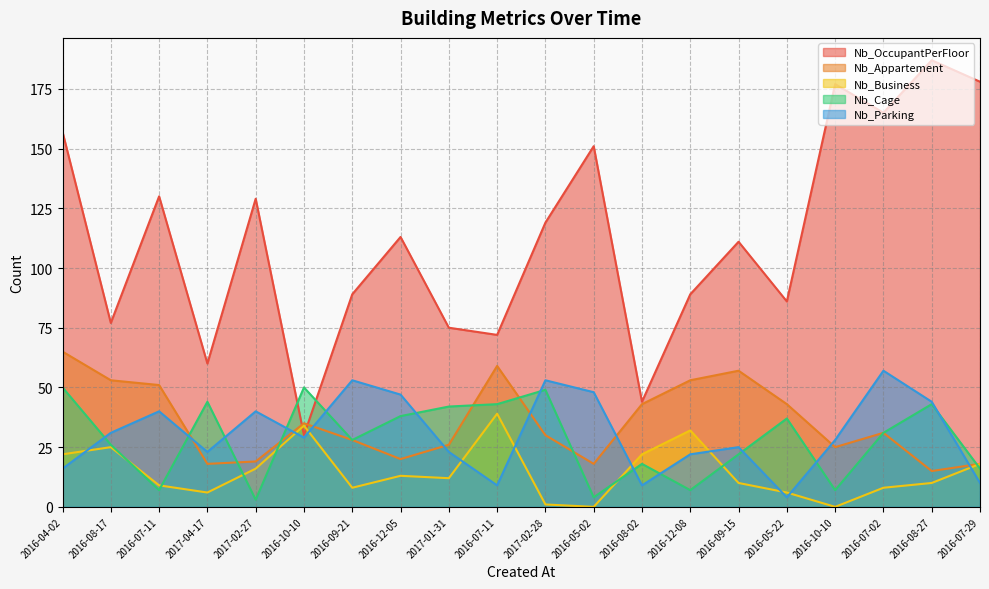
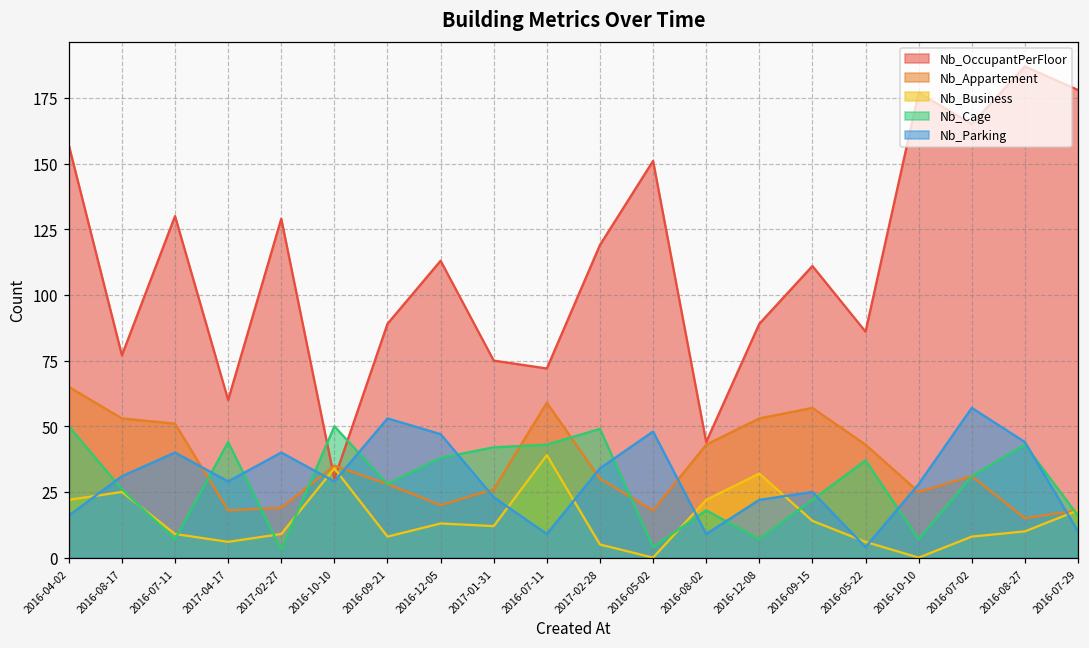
  {
    "Nb_Business": {
      "2016-04-02": 22,
      "2017-04-17": 6,
-     "2017-02-27": 16,
+     "2017-02-27": 9,
      "2016-09-21": 8,
      "2016-12-05": 13,
      "2017-01-31": 12,
-     "2017-02-28": 1,
+     "2017-02-28": 5,
      "2016-05-02": 0,
      "2016-08-02": 22,
      "2016-12-08": 32,
-     "2016-09-15": 10,
+     "2016-09-15": 14,
      "2016-05-22": 6,
      "2016-07-02": 8,
      "2016-08-27": 10
    },
    "Nb_Cage": {
      "2016-04-02": 50,
      "2017-04-17": 44,
      "2017-02-27": 3,
      "2016-12-05": 38,
      "2017-01-31": 42,
      "2017-02-28": 49,
      "2016-05-02": 4,
      "2016-08-02": 18,
      "2016-12-08": 7,
      "2016-09-15": 22,
      "2016-05-22": 37,
      "2016-07-29": 16
    },
    "Nb_Parking": {
      "2016-04-02": 16,
      "2016-08-17": 31,
-     "2017-04-17": 23,
+     "2017-04-17": 29,
      "2017-02-27": 40,
      "2016-09-21": 53,
      "2016-12-05": 47,
      "2017-01-31": 23,
-     "2017-02-28": 53,
+     "2017-02-28": 34,
      "2016-05-02": 48,
      "2016-08-02": 9,
      "2016-12-08": 22,
      "2016-09-15": 25,
      "2016-05-22": 4,
      "2016-07-02": 57,
      "2016-07-29": 10
    }
  }
